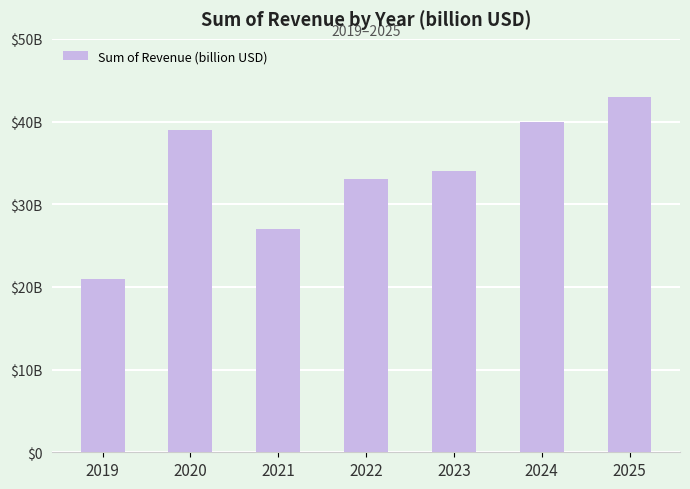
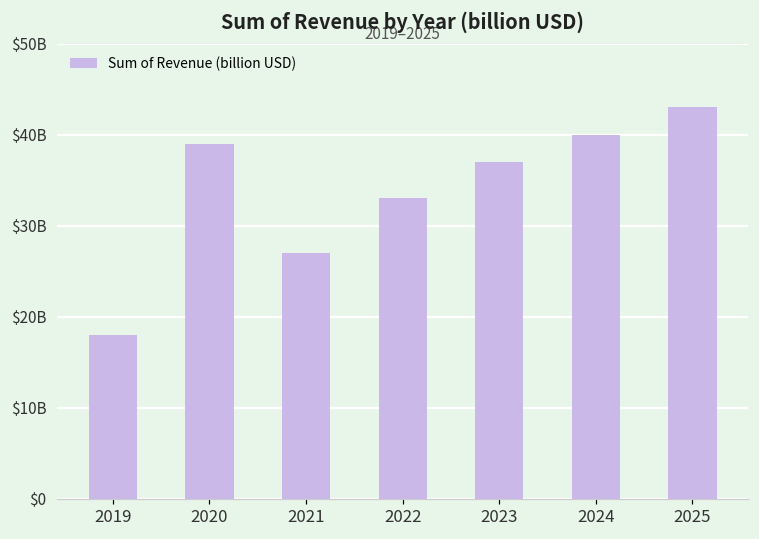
  {
-   "2019": "$21000000000",
+   "2019": "$18000000000",
    "2020": "$39000000000",
    "2021": "$27000000000",
    "2022": "$33000000000",
-   "2023": "$34000000000",
+   "2023": "$37000000000",
    "2024": "$40000000000",
    "2025": "$43000000000"
  }
